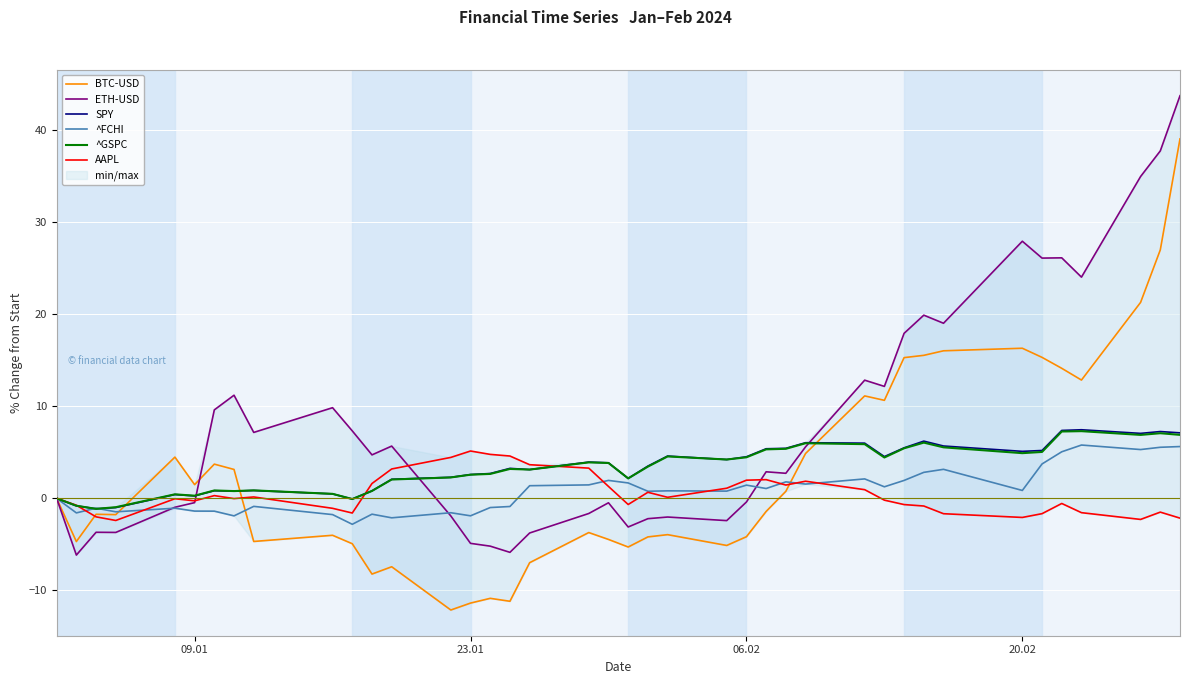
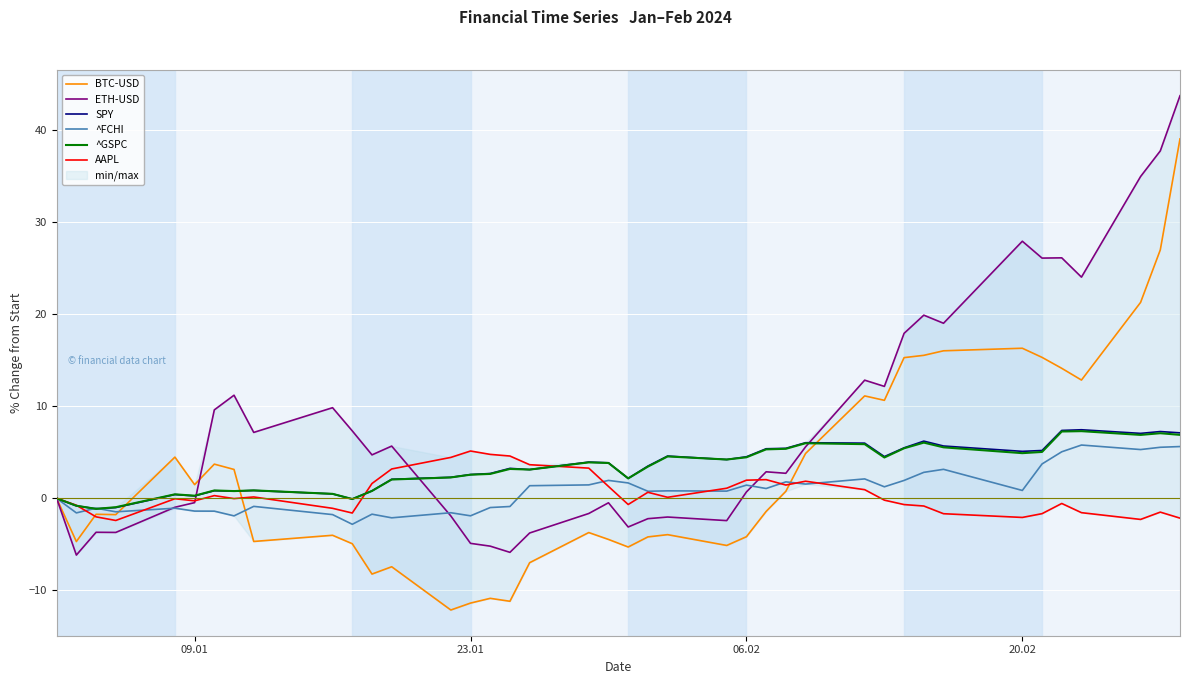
  {
    "BTC-USD": {
      "23.01": -11,
      "06.02": -4,
      "20.02": 16
    },
    "ETH-USD": {
      "23.01": -5,
-     "06.02": 0
+     "06.02": 1
    },
    "^FCHI": {
      "09.01": -1,
      "23.01": -2,
      "06.02": 1,
      "20.02": 1
    },
    "AAPL": {
      "06.02": 2,
      "20.02": -2
    }
  }
